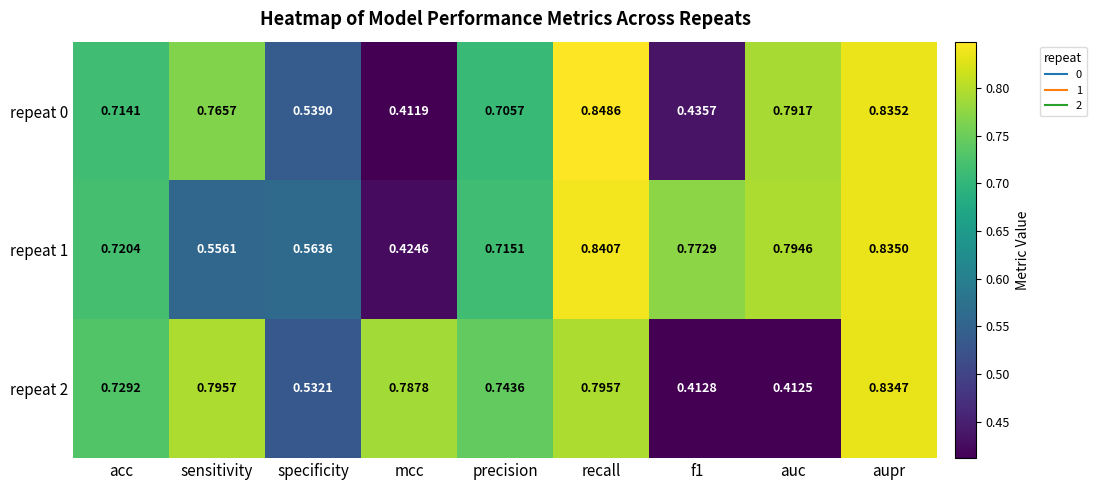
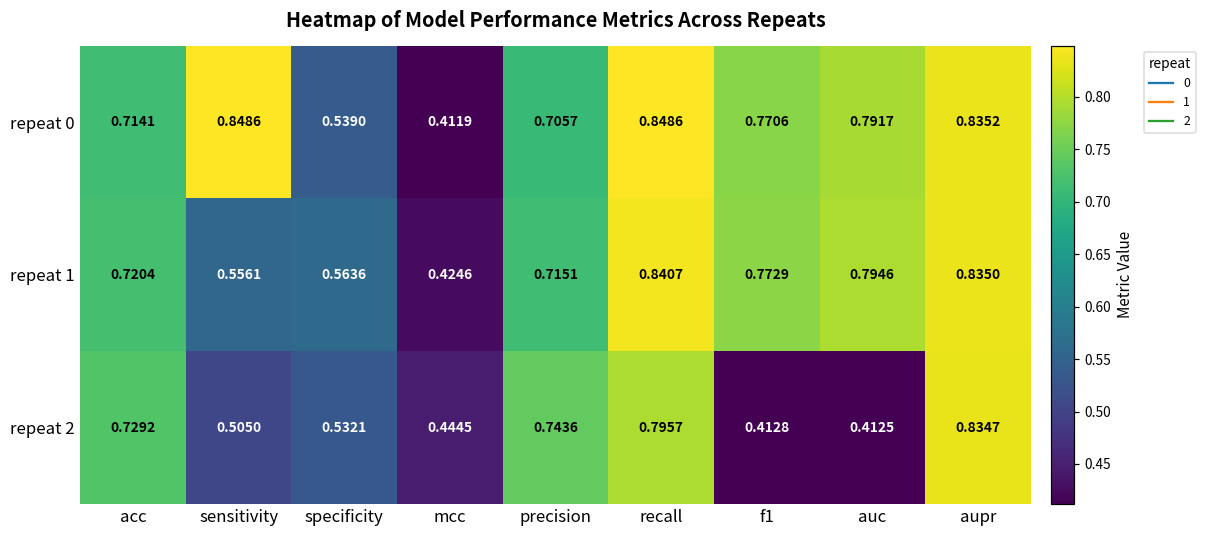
  {
    "repeat 0": {
      "acc": 0.7141,
-     "sensitivity": 0.7657,
+     "sensitivity": 0.8486,
      "specificity": 0.5390,
      "mcc": 0.4119,
      "precision": 0.7057,
      "recall": 0.8486,
-     "f1": 0.4357,
+     "f1": 0.7706,
      "auc": 0.7917,
      "aupr": 0.8352
    },
    "repeat 1": {
      "acc": 0.7204,
      "sensitivity": 0.5561,
      "specificity": 0.5636,
      "mcc": 0.4246,
      "precision": 0.7151,
      "recall": 0.8407,
      "f1": 0.7729,
      "auc": 0.7946,
      "aupr": 0.8350
    },
    "repeat 2": {
      "acc": 0.7292,
-     "sensitivity": 0.7957,
+     "sensitivity": 0.5050,
      "specificity": 0.5321,
-     "mcc": 0.7878,
+     "mcc": 0.4445,
      "precision": 0.7436,
      "recall": 0.7957,
      "f1": 0.4128,
      "auc": 0.4125,
      "aupr": 0.8347
    }
  }
